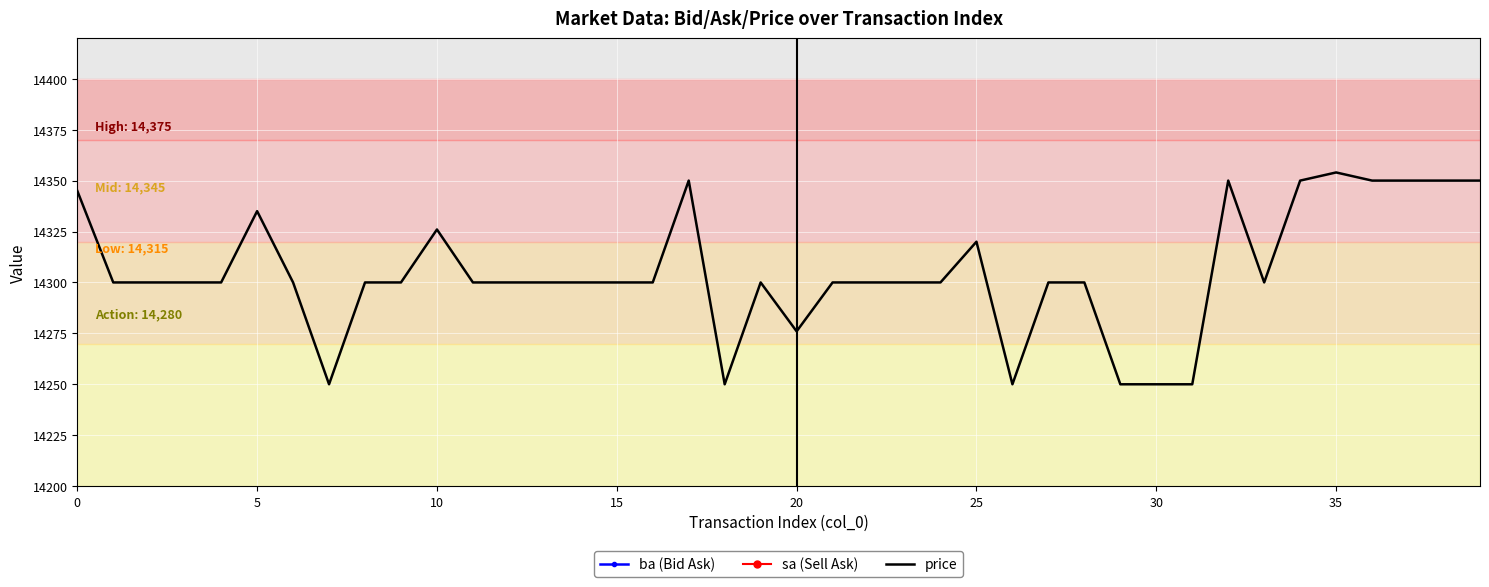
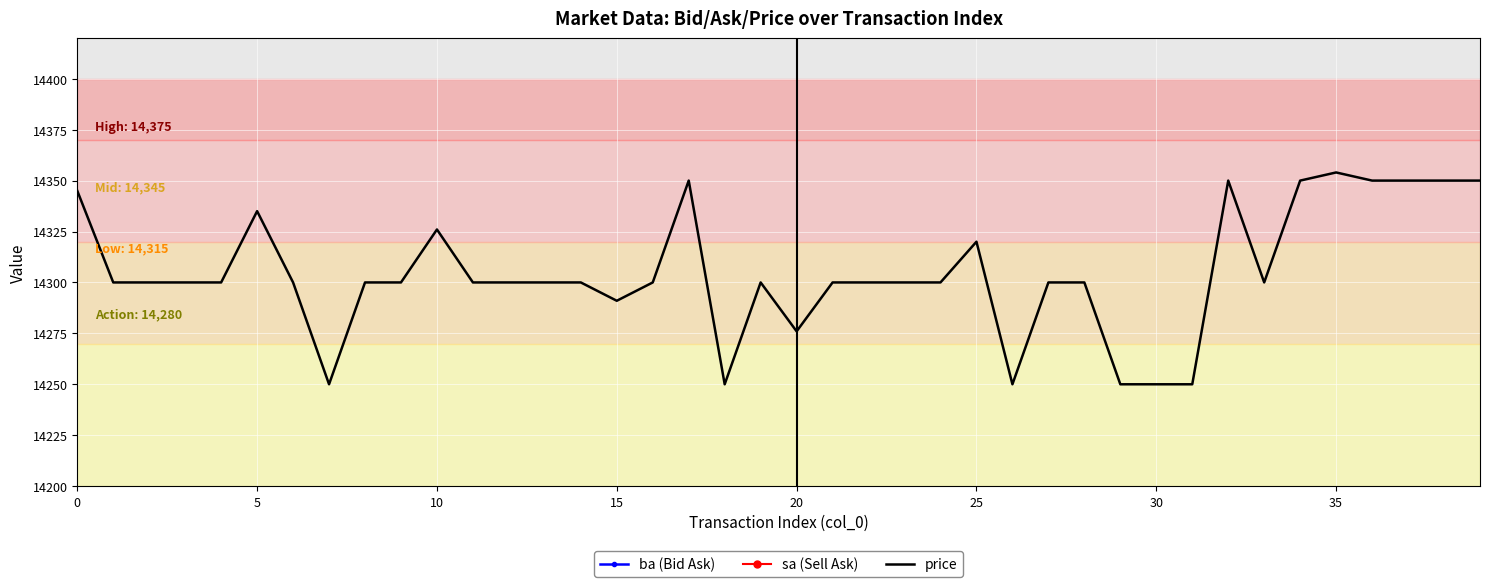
  {
    "price": {
      "5": 14335,
      "10": 14326,
-     "15": 14300,
+     "15": 14291,
      "20": 14276,
      "25": 14320,
      "30": 14250,
      "35": 14354
    }
  }
